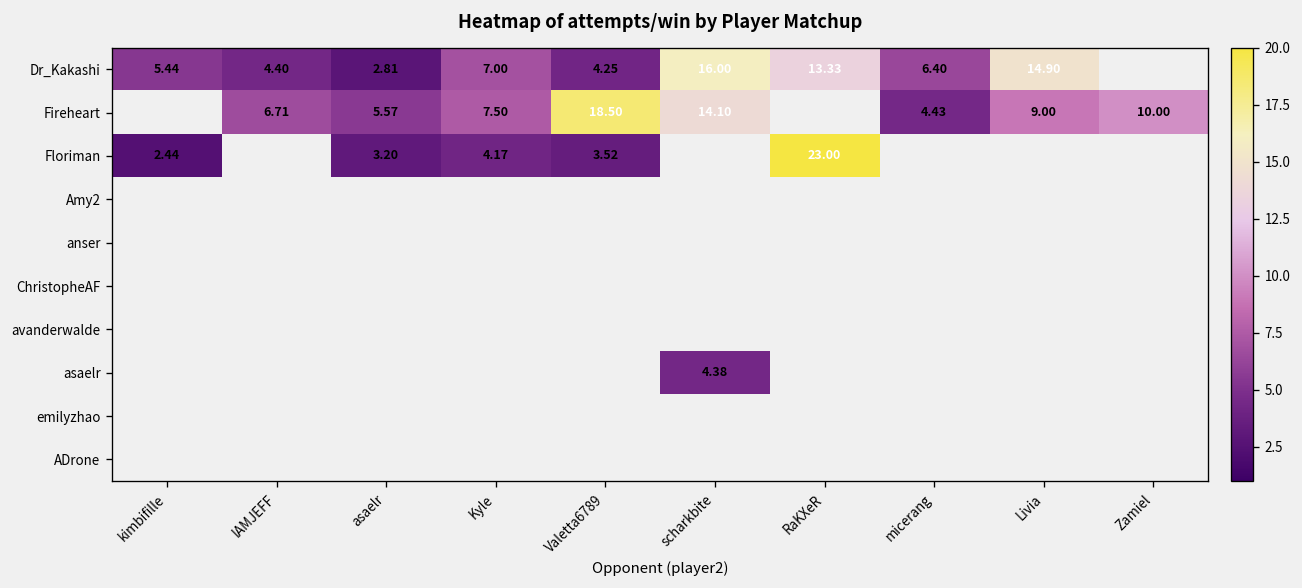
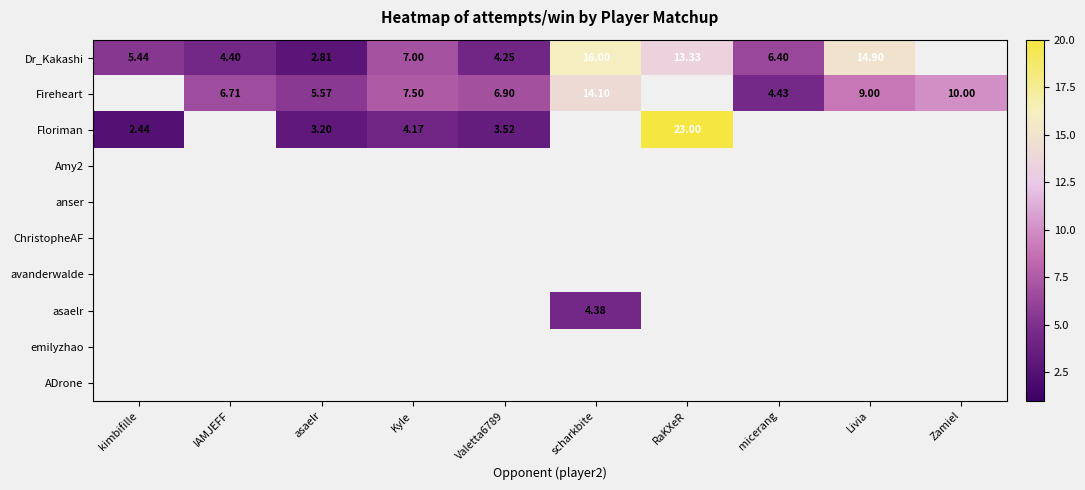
  {
    "Dr_Kakashi": {
      "kimbifille": 5.44,
      "IAMJEFF": 4.40,
      "asaelr": 2.81,
      "Kyle": 7.00,
      "Valetta6789": 4.25,
      "scharkbite": 16.00,
      "micerang": 6.40,
      "Livia": 14.90
    },
    "Fireheart": {
      "IAMJEFF": 6.71,
      "asaelr": 5.57,
      "Kyle": 7.50,
-     "Valetta6789": 18.50,
+     "Valetta6789": 6.90,
      "micerang": 4.43,
      "Livia": 9.00,
      "Zamiel": 10.00
    },
    "Floriman": {
      "kimbifille": 2.44,
      "asaelr": 3.20,
      "Kyle": 4.17,
      "Valetta6789": 3.52,
      "RaKXeR": 23.00
    },
    "asaelr": {
      "scharkbite": 4.38
    }
  }
